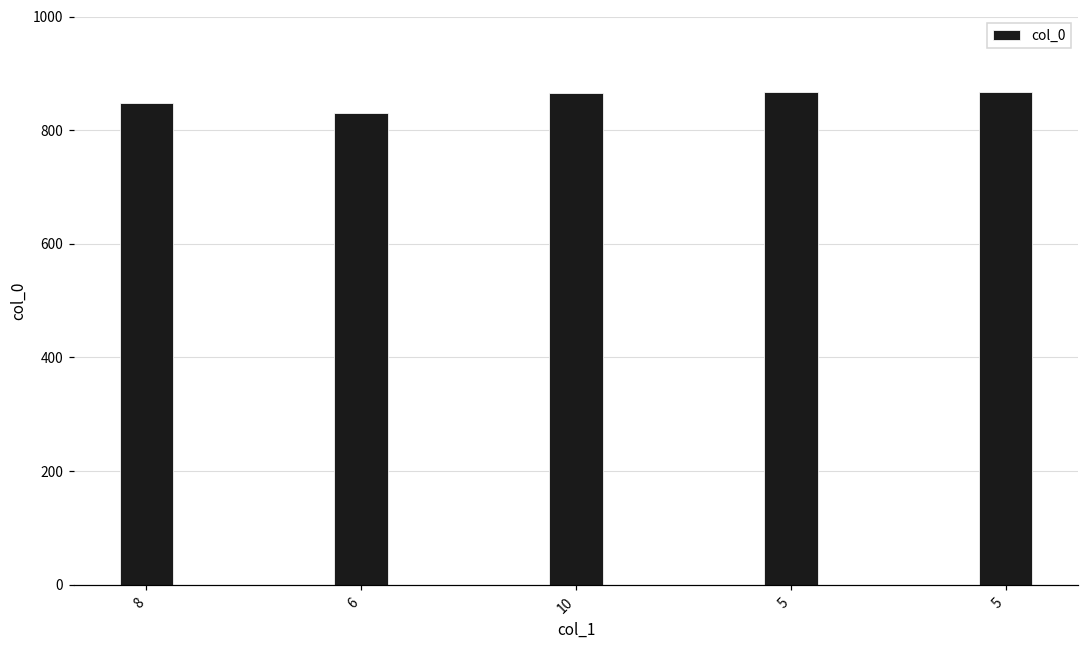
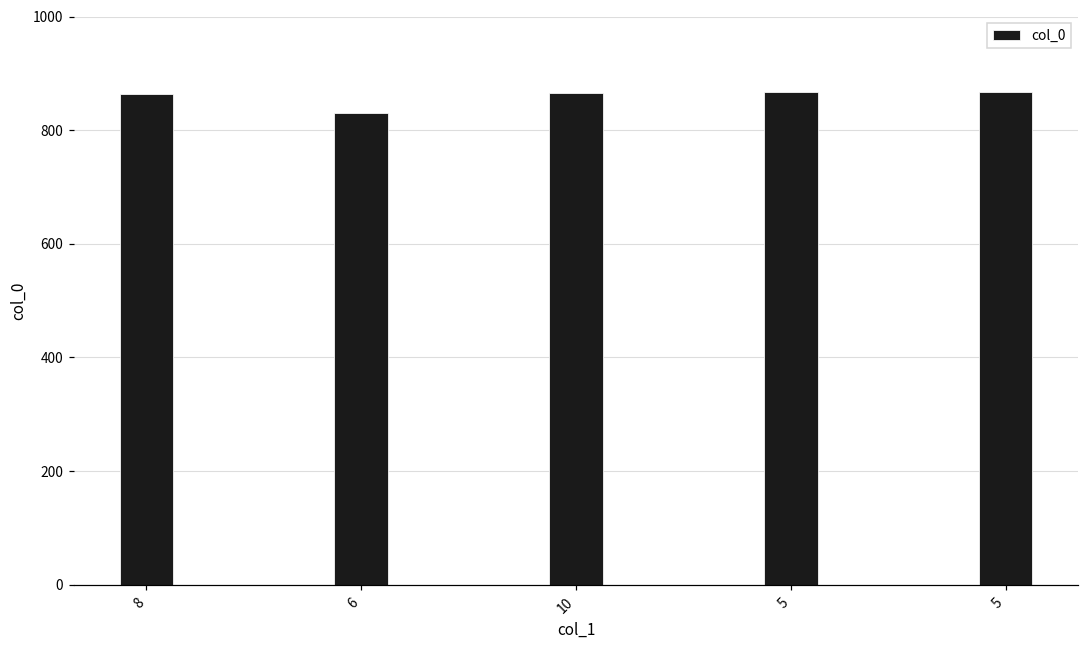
  {
-   "8": 850,
+   "8": 860,
    "6": 830,
    "10": 870
  }
